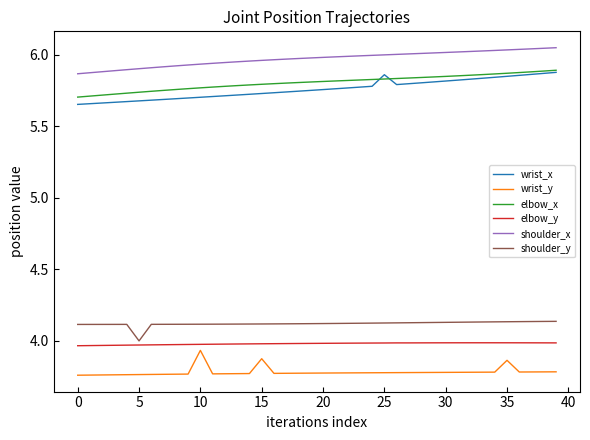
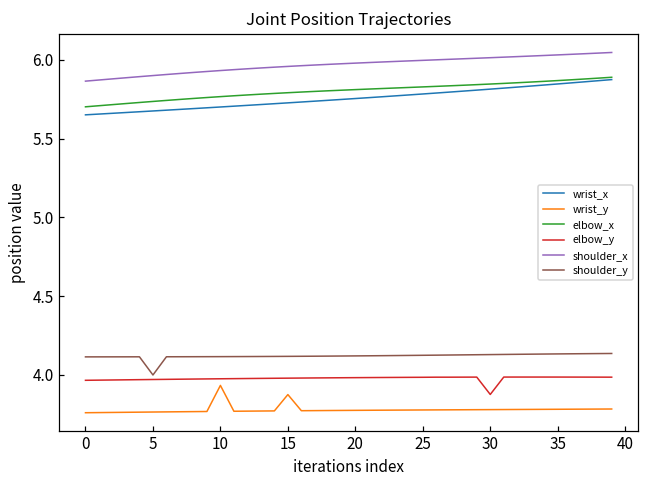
  {
    "wrist_x": {
      "0": 5.65,
      "5": 5.68,
      "10": 5.70,
      "15": 5.73,
      "20": 5.75,
-     "25": 5.86,
+     "25": 5.78,
      "30": 5.81,
      "35": 5.85
    },
    "wrist_y": {
      "0": 3.76,
      "5": 3.76,
      "10": 3.93,
      "15": 3.87,
      "20": 3.77,
      "25": 3.78,
      "30": 3.78,
-     "35": 3.86
+     "35": 3.78
    },
    "elbow_x": {
      "0": 5.70,
      "5": 5.74,
      "10": 5.77,
      "15": 5.79,
      "20": 5.81,
      "25": 5.83,
      "30": 5.85,
      "35": 5.87
    },
    "elbow_y": {
      "0": 3.96,
      "5": 3.97,
      "10": 3.97,
      "15": 3.98,
      "20": 3.98,
      "25": 3.98,
-     "30": 3.99,
+     "30": 3.87,
      "35": 3.99
    },
    "shoulder_x": {
      "0": 5.87,
      "5": 5.90,
      "10": 5.93,
      "15": 5.96,
      "20": 5.98,
      "25": 6.00,
      "30": 6.01,
      "35": 6.03
    },
    "shoulder_y": {
      "0": 4.11,
      "5": 4.00,
      "10": 4.11,
      "15": 4.12,
      "20": 4.12,
      "25": 4.12,
      "30": 4.13,
      "35": 4.13
    }
  }
